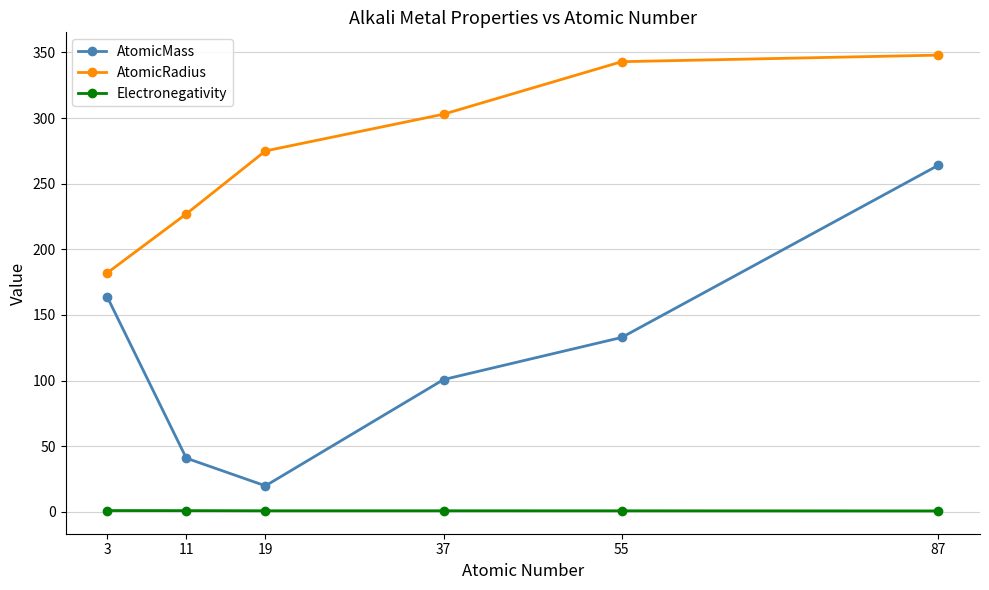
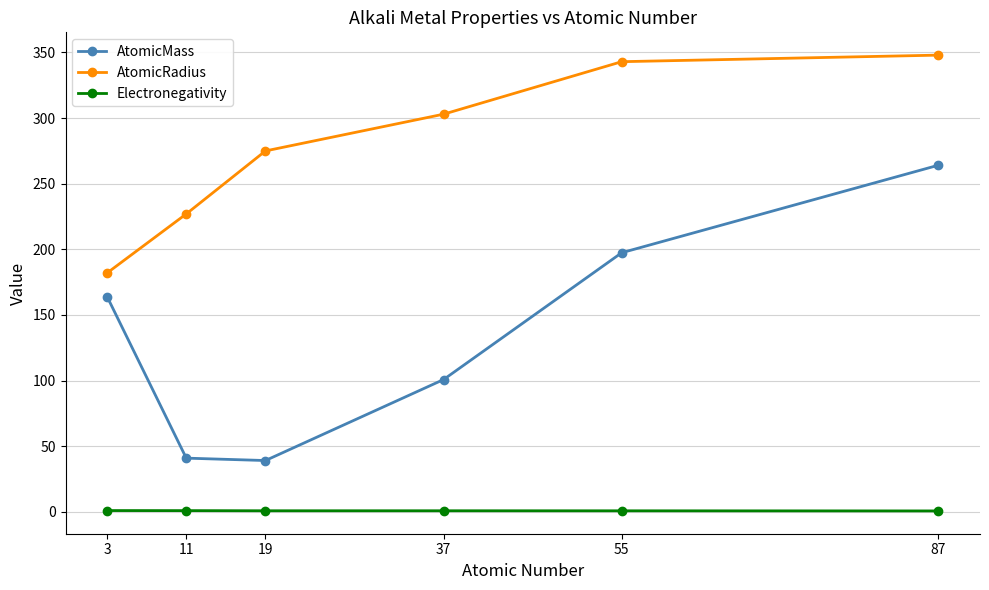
  {
    "AtomicMass": {
      "3": 164,
      "11": 41,
-     "19": 20,
+     "19": 39,
      "37": 101,
-     "55": 133,
+     "55": 197,
      "87": 264
    },
    "AtomicRadius": {
      "3": 182,
      "11": 227,
      "19": 275,
      "37": 303,
      "55": 343,
      "87": 348
    },
    "Electronegativity": {
      "3": 1,
      "11": 1,
      "19": 1,
      "37": 1,
      "55": 1,
      "87": 1
    }
  }
